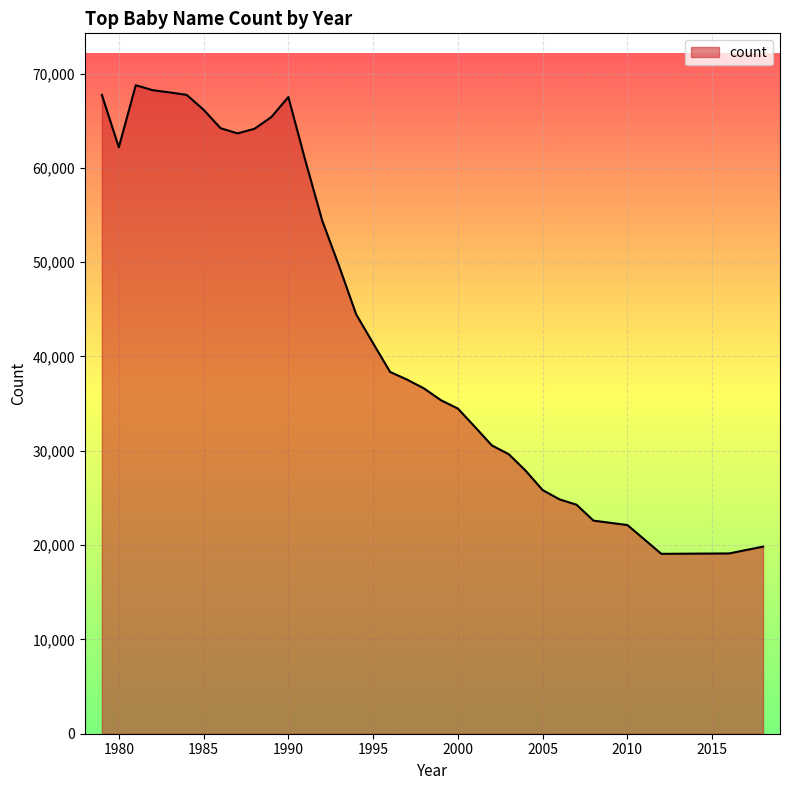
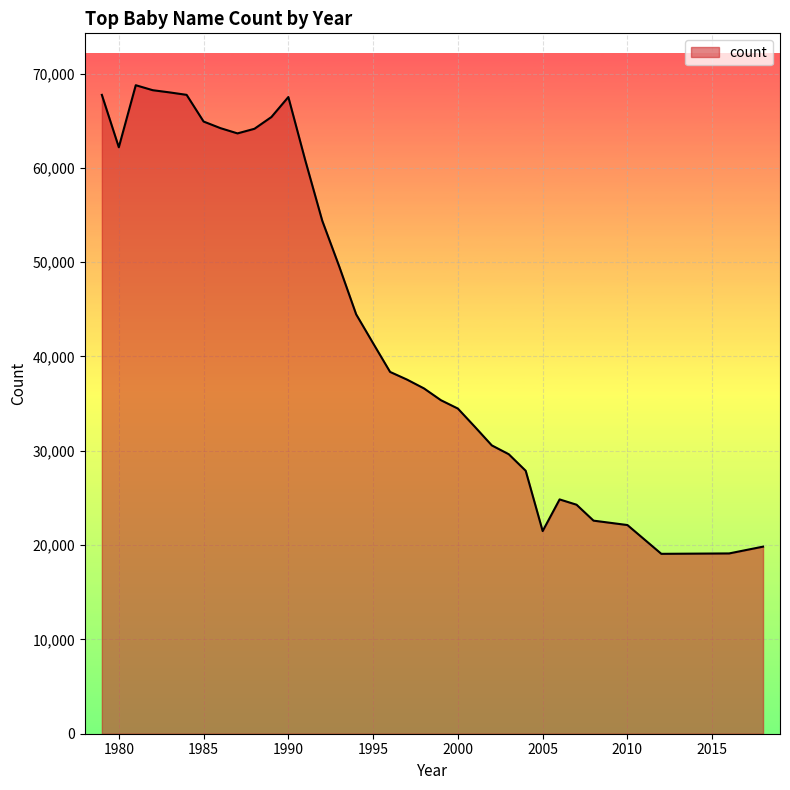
  {
    "1980": "62,000",
-   "1985": "66,000",
+   "1985": "65,000",
    "1990": "68,000",
    "1995": "41,000",
    "2000": "34,000",
-   "2005": "26,000",
+   "2005": "21,000",
    "2010": "22,000"
  }
